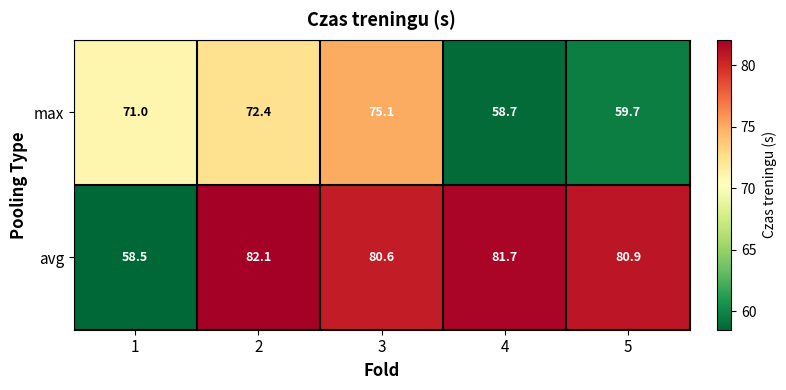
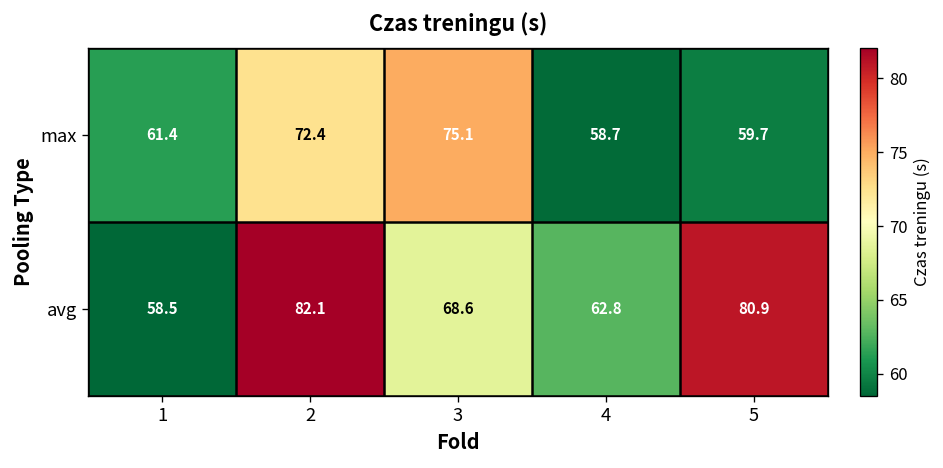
  {
    "max": {
-     "1": 71.0,
+     "1": 61.4,
      "2": 72.4,
      "3": 75.1,
      "4": 58.7,
      "5": 59.7
    },
    "avg": {
      "1": 58.5,
      "2": 82.1,
-     "3": 80.6,
-     "4": 81.7,
+     "3": 68.6,
+     "4": 62.8,
      "5": 80.9
    }
  }
